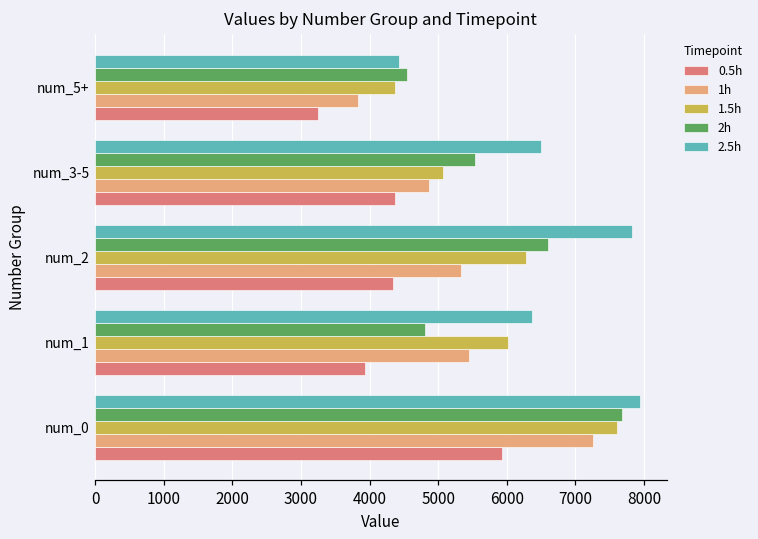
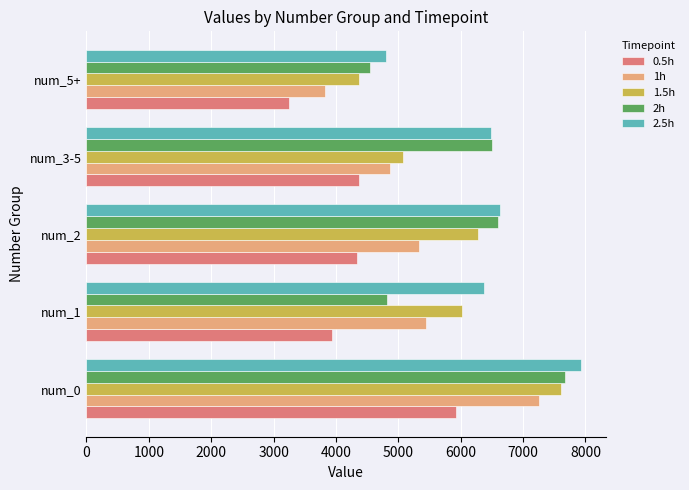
  {
    "2h": {
      "num_5+": 4500,
-     "num_3-5": 5500,
+     "num_3-5": 6500,
      "num_2": 6600,
      "num_1": 4800,
      "num_0": 7700
    },
    "2.5h": {
-     "num_5+": 4400,
+     "num_5+": 4800,
      "num_3-5": 6500,
-     "num_2": 7800,
+     "num_2": 6600,
      "num_1": 6400,
      "num_0": 7900
    }
  }
